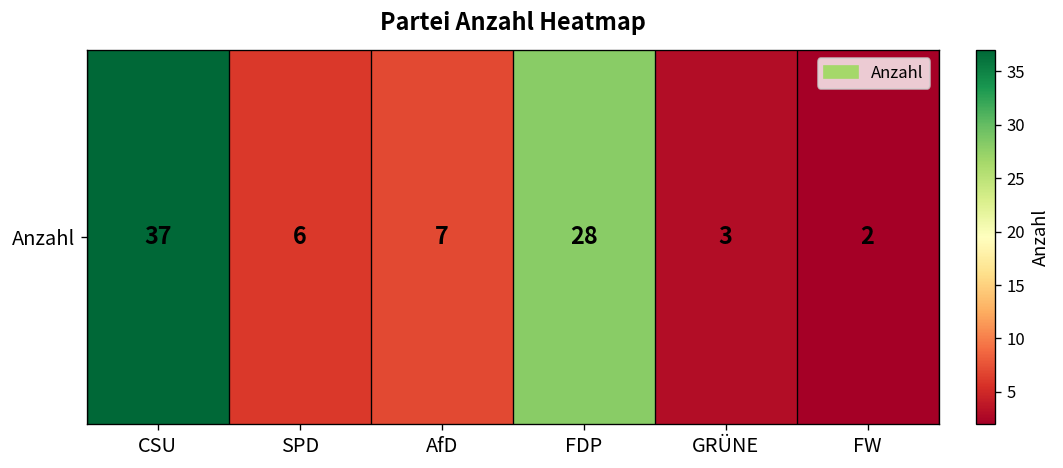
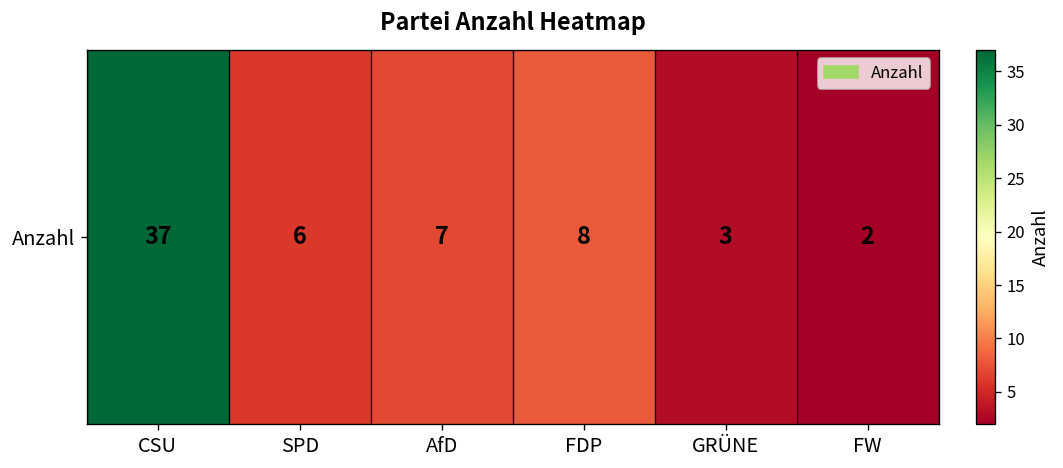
  {
    "Anzahl": {
      "CSU": 37,
      "SPD": 6,
      "AfD": 7,
-     "FDP": 28,
+     "FDP": 8,
      "GRÜNE": 3,
      "FW": 2
    }
  }
